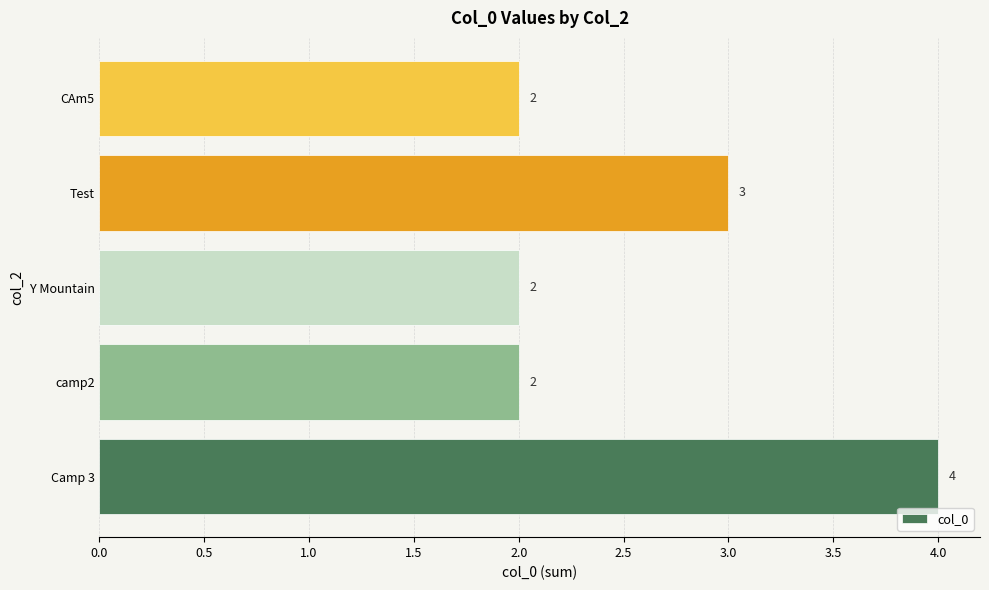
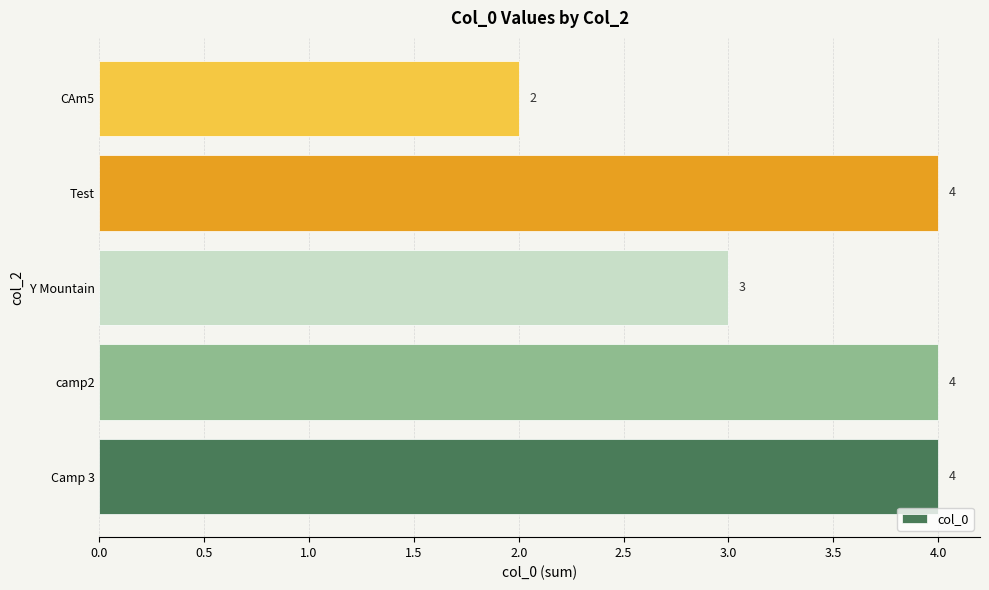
  {
    "CAm5": 2,
-   "Test": 3,
-   "Y Mountain": 2,
-   "camp2": 2,
+   "Test": 4,
+   "Y Mountain": 3,
+   "camp2": 4,
    "Camp 3": 4
  }
